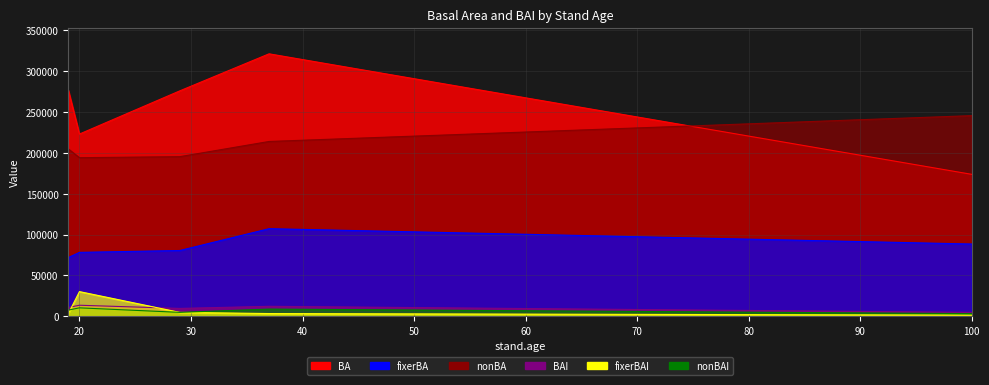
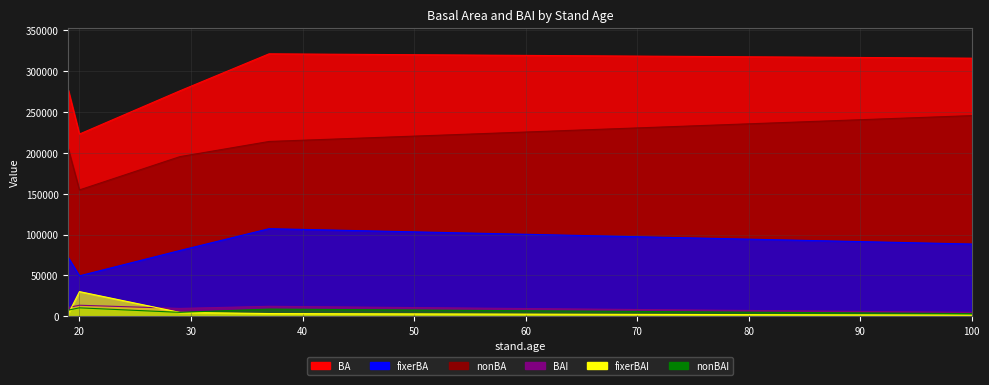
  {
    "BA": {
      "20": 220000,
-     "100": 170000
+     "100": 320000
    },
    "nonBA": {
-     "20": 190000,
+     "20": 150000,
      "100": 250000
    },
    "fixerBA": {
-     "20": 80000,
+     "20": 50000,
      "100": 90000
    },
    "BAI": {
      "20": 10000
    },
    "nonBAI": {
      "20": 10000
    },
    "fixerBAI": {
      "20": 30000
    }
  }
